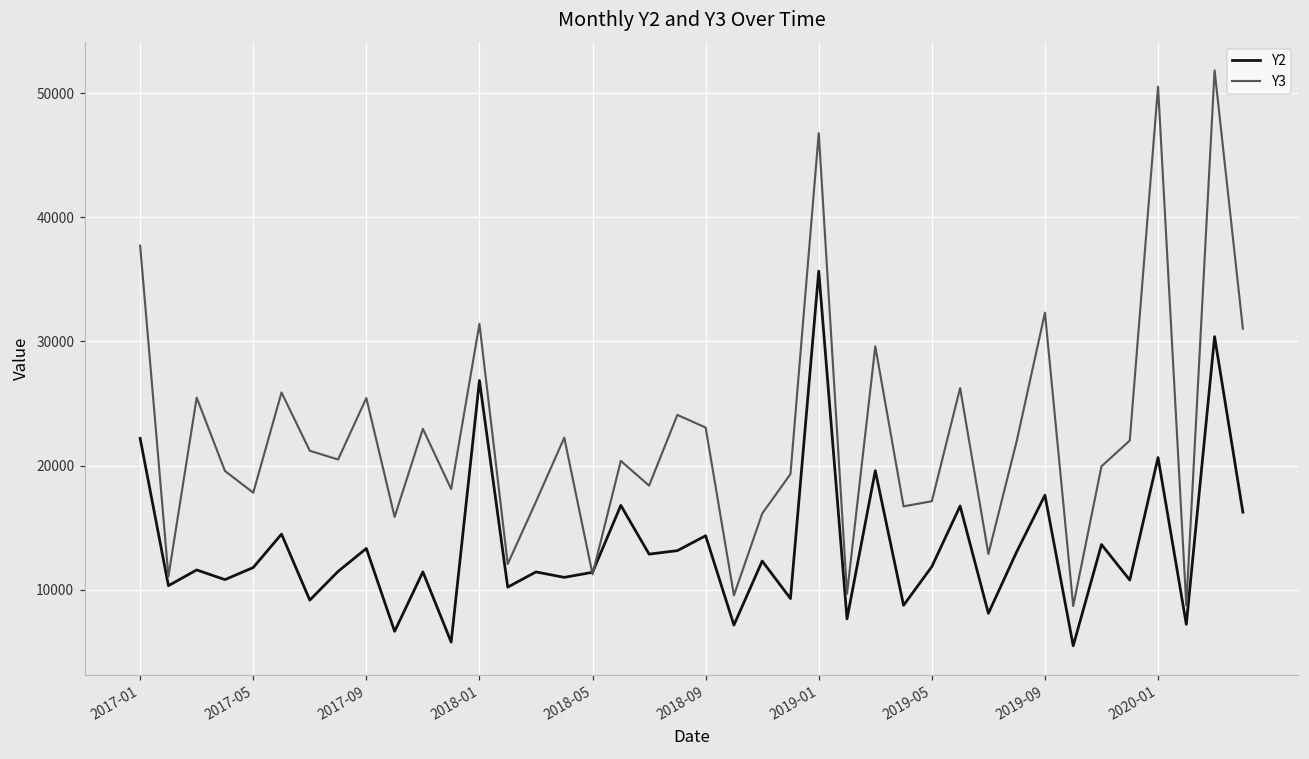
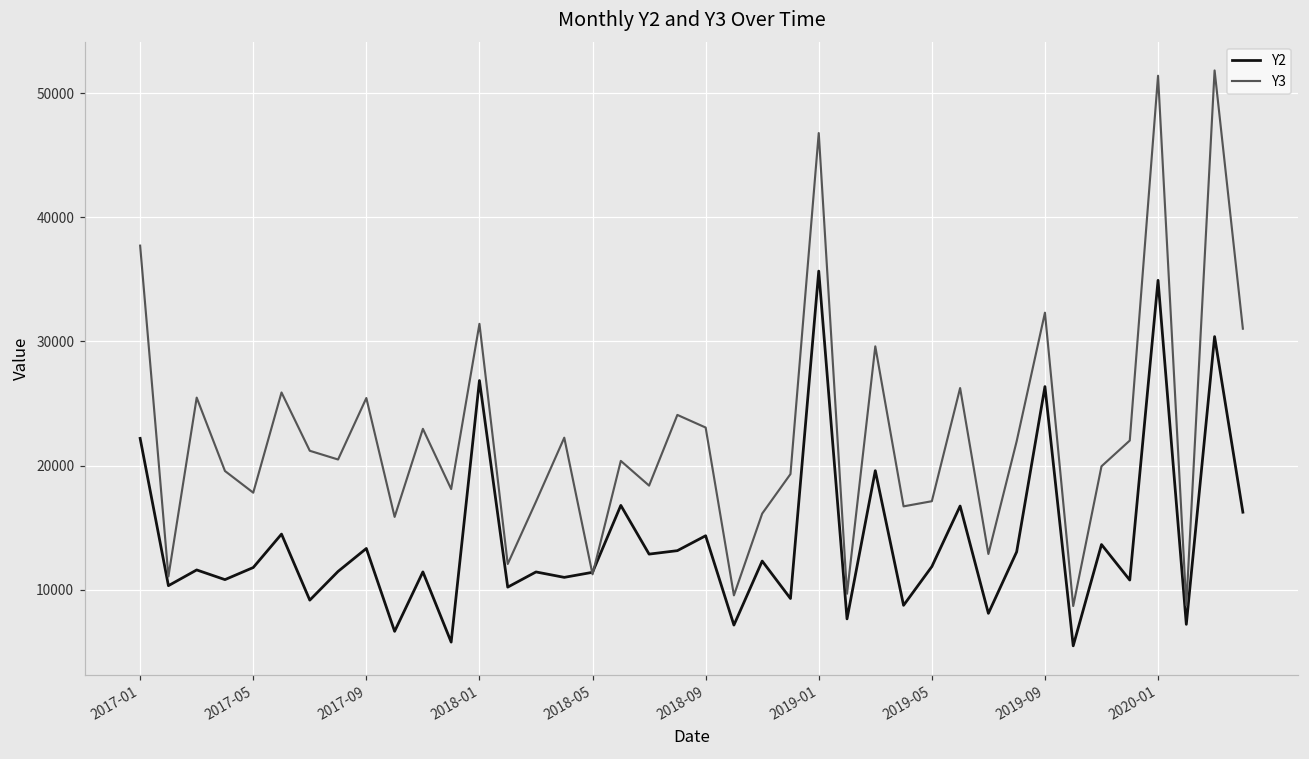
  {
    "Y2": {
      "2017-01": 22200,
      "2017-05": 11800,
      "2017-09": 13300,
      "2018-01": 26900,
      "2018-09": 14300,
      "2019-01": 35700,
      "2019-05": 11900,
-     "2019-09": 17600,
-     "2020-01": 20600
+     "2019-09": 26400,
+     "2020-01": 34900
    },
    "Y3": {
      "2017-01": 37700,
      "2017-05": 17800,
      "2017-09": 25400,
      "2018-01": 31400,
      "2018-09": 23100,
      "2019-01": 46800,
      "2019-05": 17100,
      "2019-09": 32300,
-     "2020-01": 50500
+     "2020-01": 51400
    }
  }
